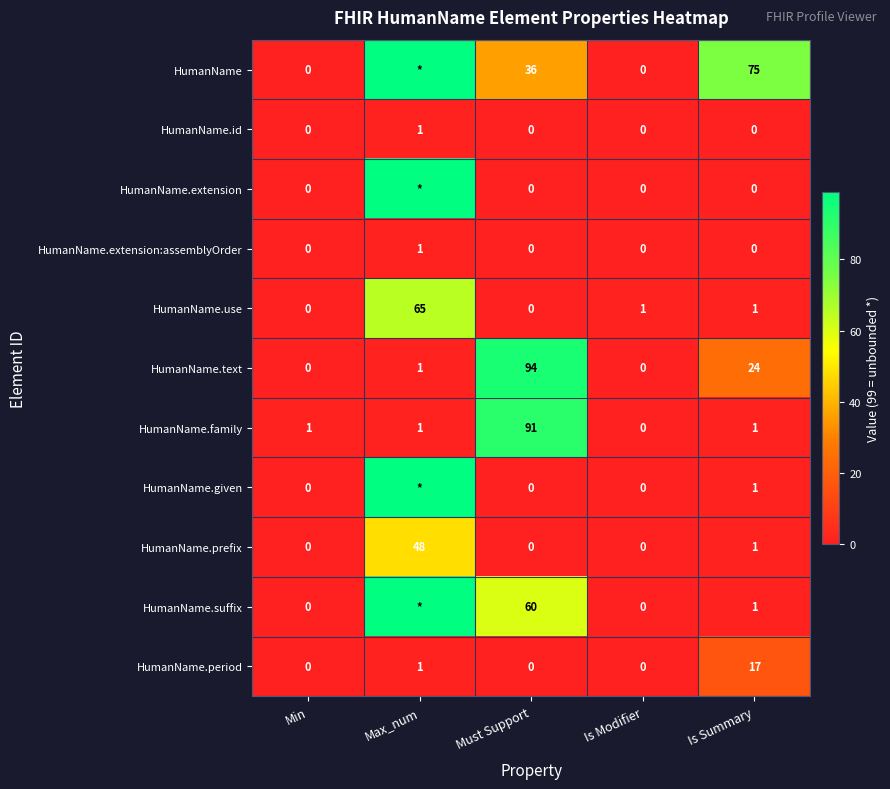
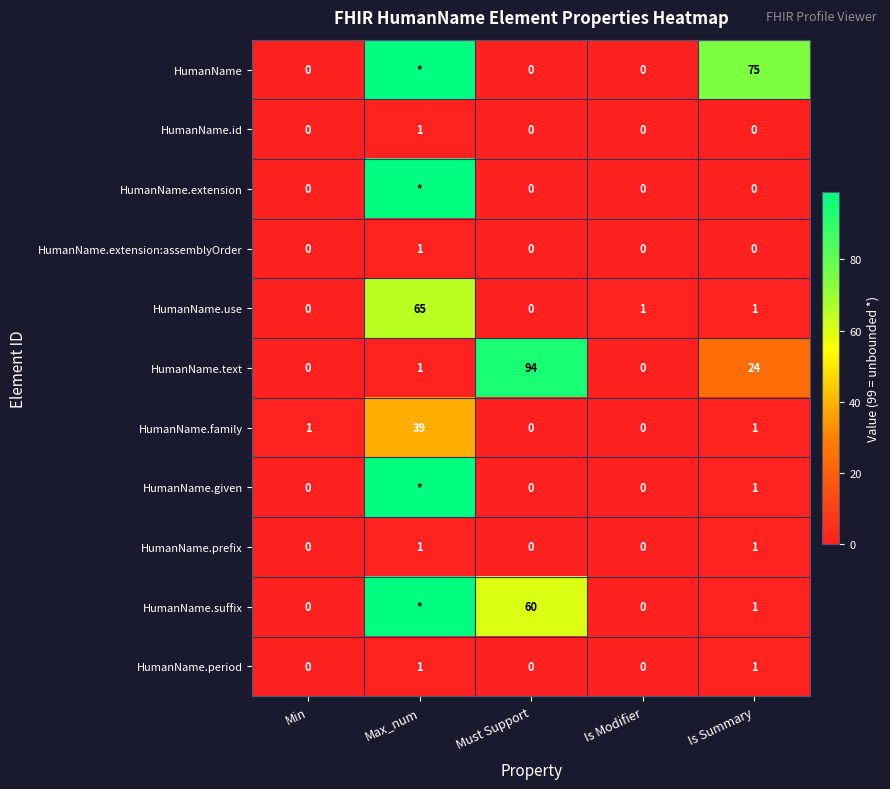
  {
    "HumanName": {
      "Min": 0,
-     "Must Support": 36,
+     "Must Support": 0,
      "Is Modifier": 0,
      "Is Summary": 75
    },
    "HumanName.id": {
      "Min": 0,
      "Max_num": 1,
      "Must Support": 0,
      "Is Modifier": 0,
      "Is Summary": 0
    },
    "HumanName.extension": {
      "Min": 0,
      "Must Support": 0,
      "Is Modifier": 0,
      "Is Summary": 0
    },
    "HumanName.extension:assemblyOrder": {
      "Min": 0,
      "Max_num": 1,
      "Must Support": 0,
      "Is Modifier": 0,
      "Is Summary": 0
    },
    "HumanName.use": {
      "Min": 0,
      "Max_num": 65,
      "Must Support": 0,
      "Is Modifier": 1,
      "Is Summary": 1
    },
    "HumanName.text": {
      "Min": 0,
      "Max_num": 1,
      "Must Support": 94,
      "Is Modifier": 0,
      "Is Summary": 24
    },
    "HumanName.family": {
      "Min": 1,
-     "Max_num": 1,
-     "Must Support": 91,
+     "Max_num": 39,
+     "Must Support": 0,
      "Is Modifier": 0,
      "Is Summary": 1
    },
    "HumanName.given": {
      "Min": 0,
      "Must Support": 0,
      "Is Modifier": 0,
      "Is Summary": 1
    },
    "HumanName.prefix": {
      "Min": 0,
-     "Max_num": 48,
+     "Max_num": 1,
      "Must Support": 0,
      "Is Modifier": 0,
      "Is Summary": 1
    },
    "HumanName.suffix": {
      "Min": 0,
      "Must Support": 60,
      "Is Modifier": 0,
      "Is Summary": 1
    },
    "HumanName.period": {
      "Min": 0,
      "Max_num": 1,
      "Must Support": 0,
      "Is Modifier": 0,
-     "Is Summary": 17
+     "Is Summary": 1
    }
  }
